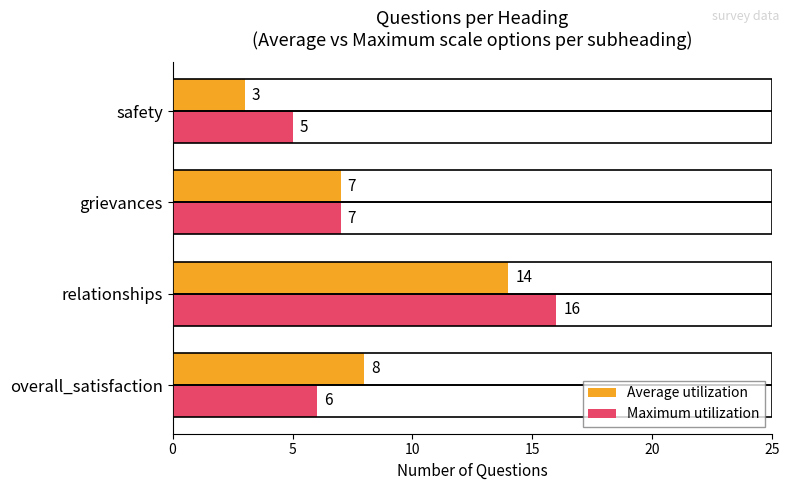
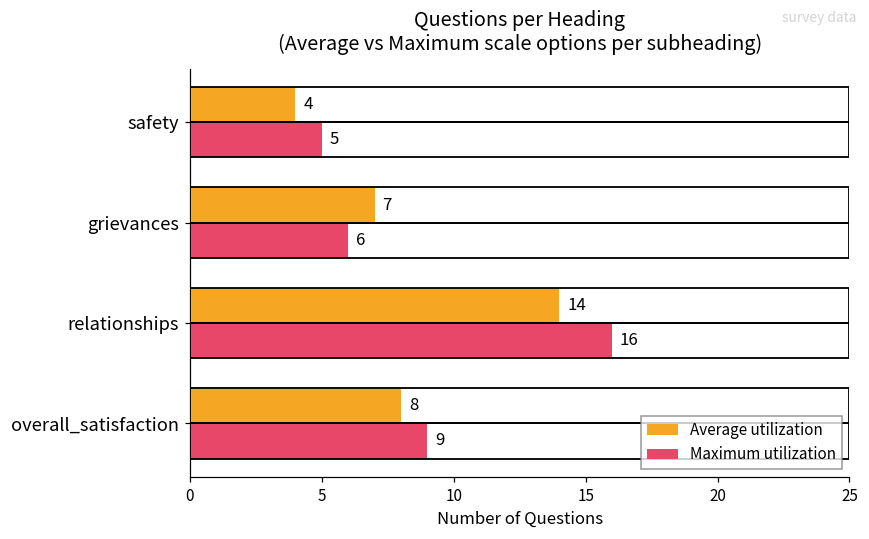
  {
    "Average utilization": {
-     "safety": 3,
+     "safety": 4,
      "grievances": 7,
      "relationships": 14,
      "overall_satisfaction": 8
    },
    "Maximum utilization": {
      "safety": 5,
-     "grievances": 7,
+     "grievances": 6,
      "relationships": 16,
-     "overall_satisfaction": 6
+     "overall_satisfaction": 9
    }
  }
